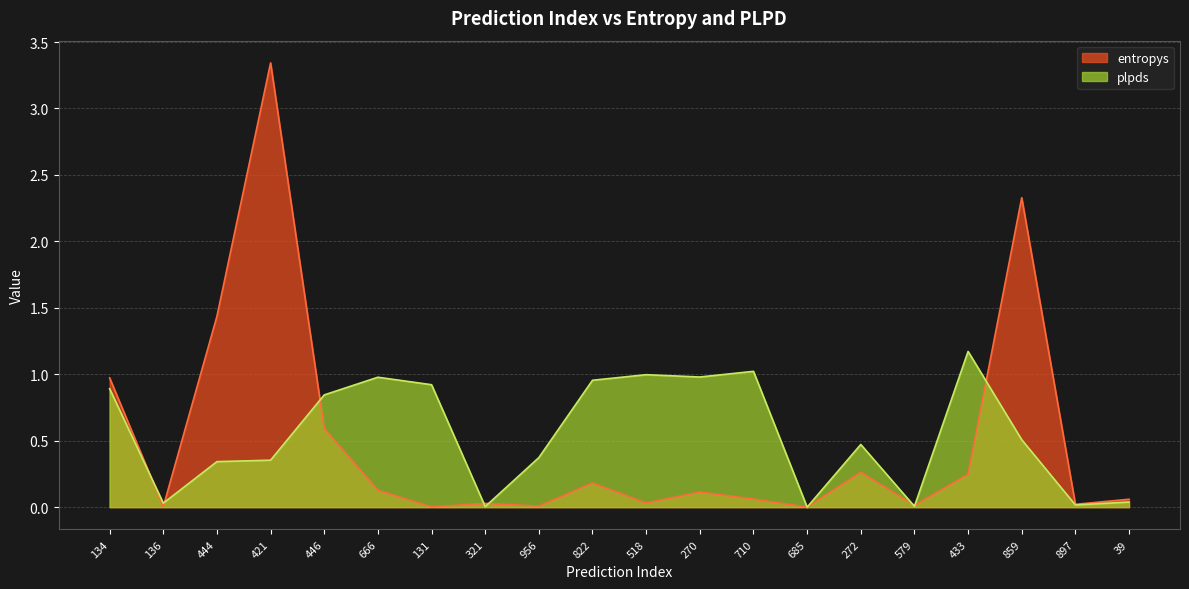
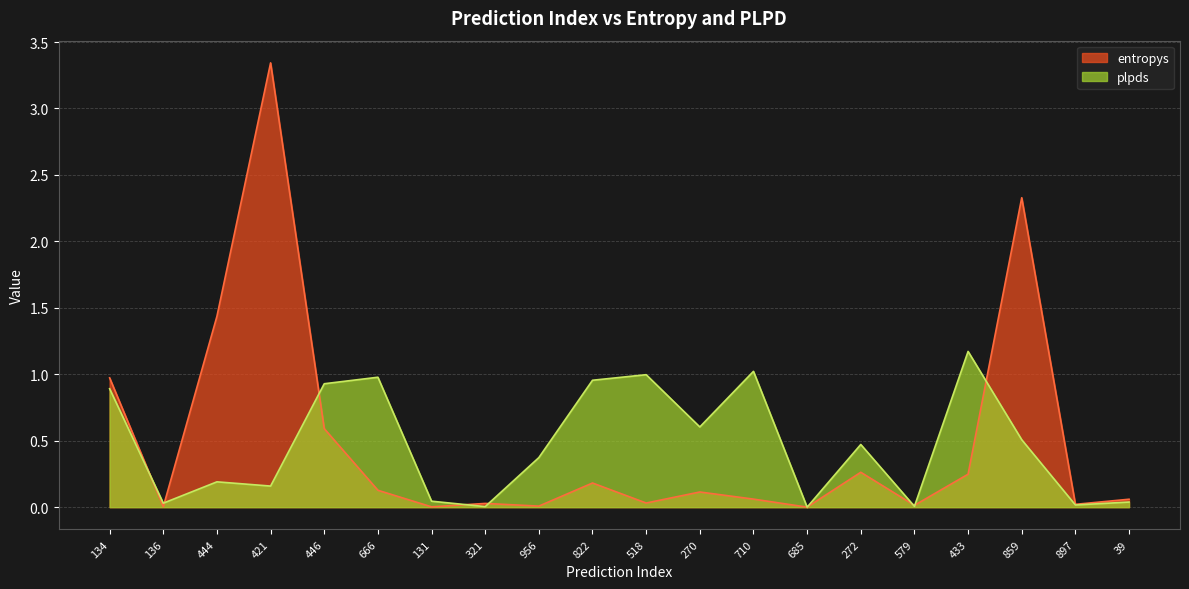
  {
    "entropys": {
      "134": 0.97,
      "136": 0.00,
      "444": 1.44,
      "421": 3.34,
      "446": 0.59,
      "666": 0.13,
      "131": 0.00,
      "321": 0.03,
      "956": 0.01,
      "822": 0.18,
      "518": 0.03,
      "270": 0.11,
      "710": 0.06,
      "272": 0.26,
      "433": 0.25,
      "859": 2.33,
      "39": 0.06
    },
    "plpds": {
      "134": 0.89,
      "136": 0.03,
-     "444": 0.34,
-     "421": 0.35,
-     "446": 0.84,
+     "444": 0.19,
+     "421": 0.16,
+     "446": 0.93,
      "666": 0.98,
-     "131": 0.92,
+     "131": 0.05,
      "321": 0.00,
      "956": 0.37,
      "822": 0.96,
      "518": 1.00,
-     "270": 0.98,
+     "270": 0.60,
      "710": 1.02,
      "272": 0.47,
      "433": 1.17,
      "859": 0.51,
      "39": 0.04
    }
  }
